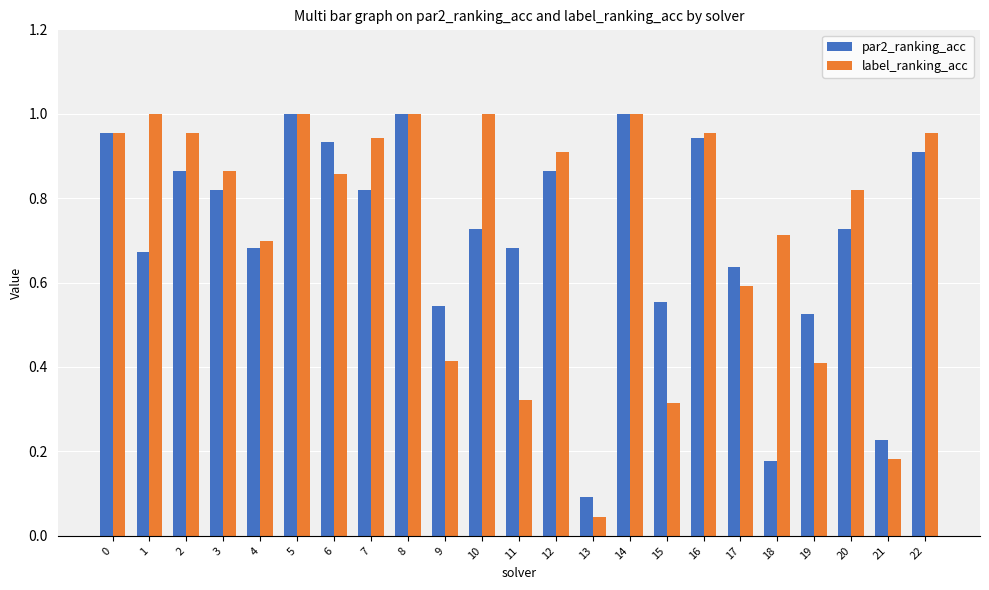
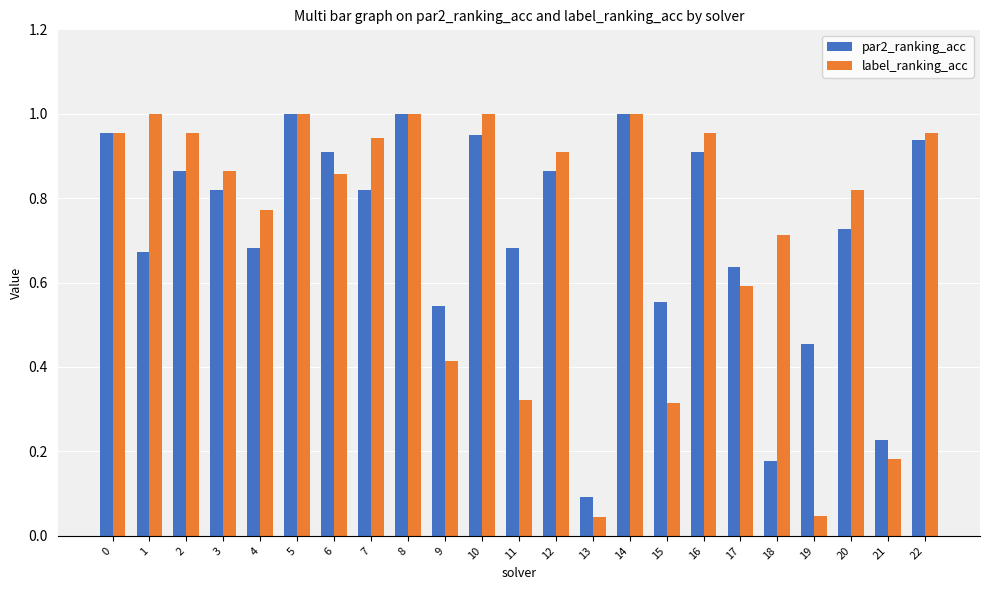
  {
    "par2_ranking_acc": {
      "0": 0.95,
      "1": 0.67,
      "2": 0.86,
      "3": 0.82,
      "4": 0.68,
      "5": 1.00,
-     "6": 0.93,
+     "6": 0.91,
      "7": 0.82,
      "8": 1.00,
      "9": 0.55,
-     "10": 0.73,
+     "10": 0.95,
      "11": 0.68,
      "12": 0.86,
      "13": 0.09,
      "14": 1.00,
      "15": 0.55,
-     "16": 0.94,
+     "16": 0.91,
      "17": 0.64,
      "18": 0.18,
-     "19": 0.53,
+     "19": 0.45,
      "20": 0.73,
      "21": 0.23,
-     "22": 0.91
+     "22": 0.94
    },
    "label_ranking_acc": {
      "0": 0.95,
      "1": 1.00,
      "2": 0.95,
      "3": 0.86,
-     "4": 0.70,
+     "4": 0.77,
      "5": 1.00,
      "6": 0.86,
      "7": 0.94,
      "8": 1.00,
      "9": 0.41,
      "10": 1.00,
      "11": 0.32,
      "12": 0.91,
      "13": 0.05,
      "14": 1.00,
      "15": 0.32,
      "16": 0.95,
      "17": 0.59,
      "18": 0.71,
-     "19": 0.41,
+     "19": 0.05,
      "20": 0.82,
      "21": 0.18,
      "22": 0.95
    }
  }
